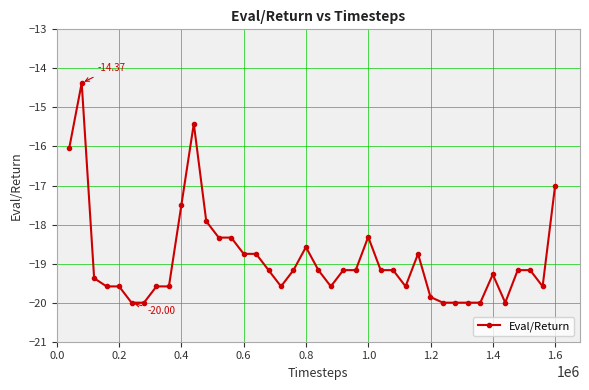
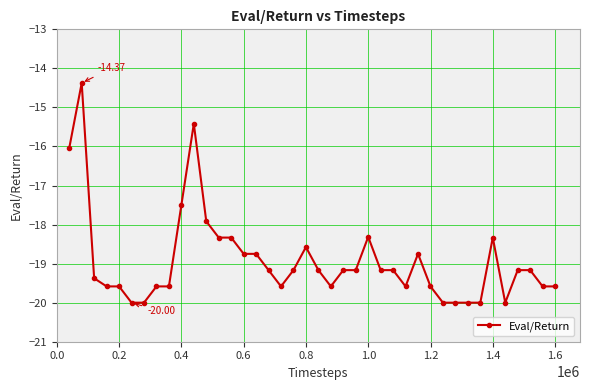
  {
    "0.2": -19.6,
    "0.4": -17.5,
    "0.6": -18.8,
    "0.8": -18.6,
    "1.0": -18.3,
-   "1.2": -19.9,
-   "1.4": -19.3,
-   "1.6": -17.0
+   "1.2": -19.6,
+   "1.4": -18.3,
+   "1.6": -19.6
  }
